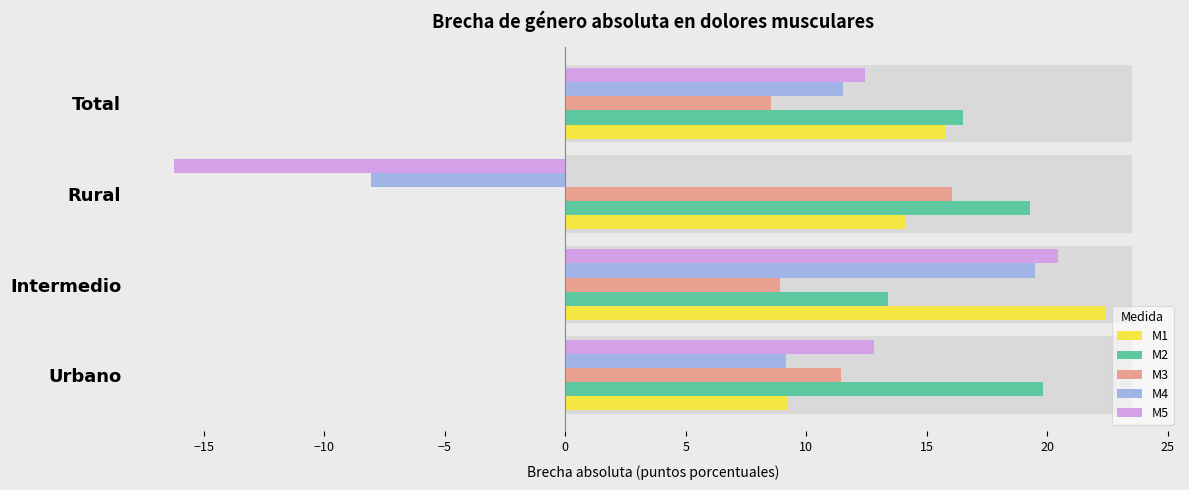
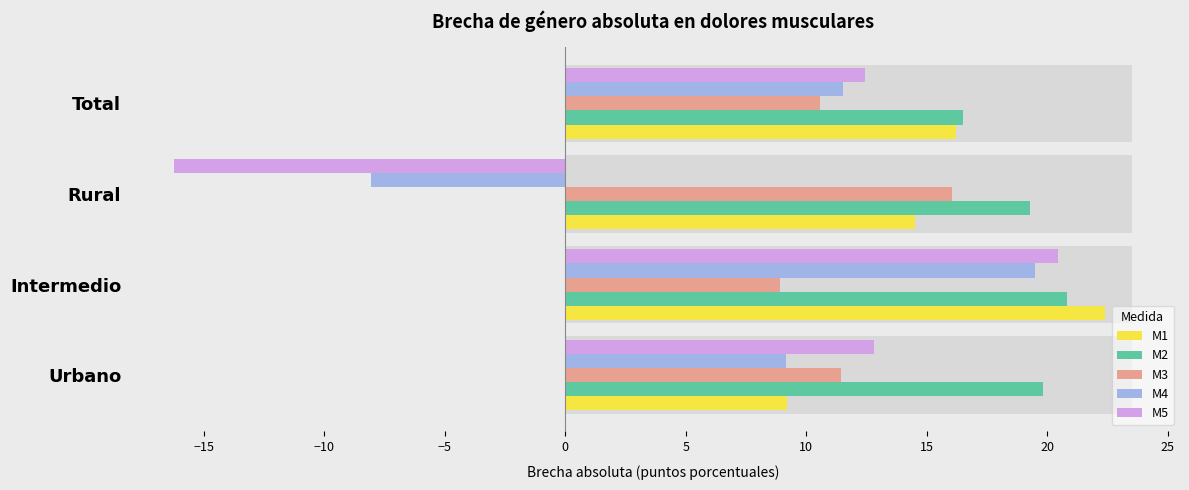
  {
    "M1": {
-     "Total": 15.8,
-     "Rural": 14.1
+     "Total": 16.2,
+     "Rural": 14.5
    },
    "M2": {
-     "Intermedio": 13.4
+     "Intermedio": 20.8
    },
    "M3": {
-     "Total": 8.6
+     "Total": 10.6
    }
  }
